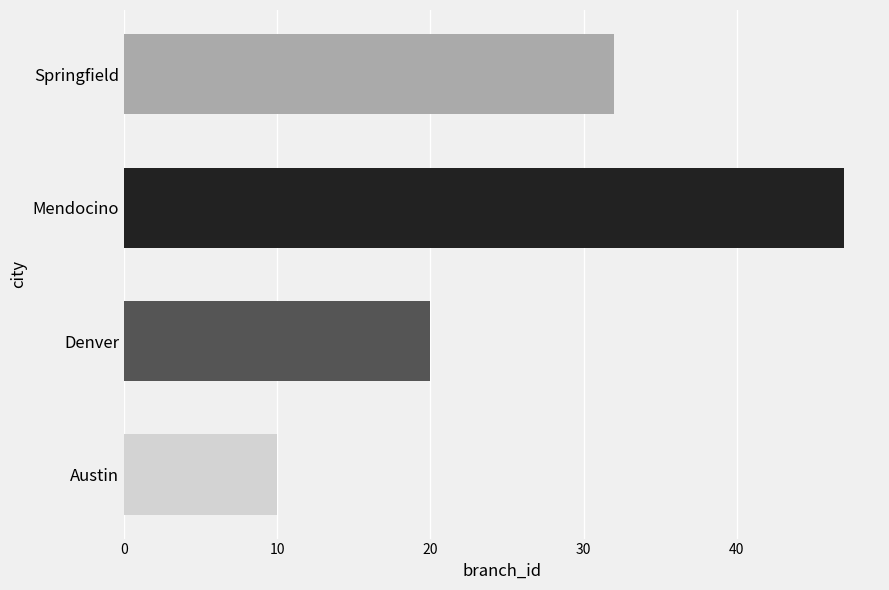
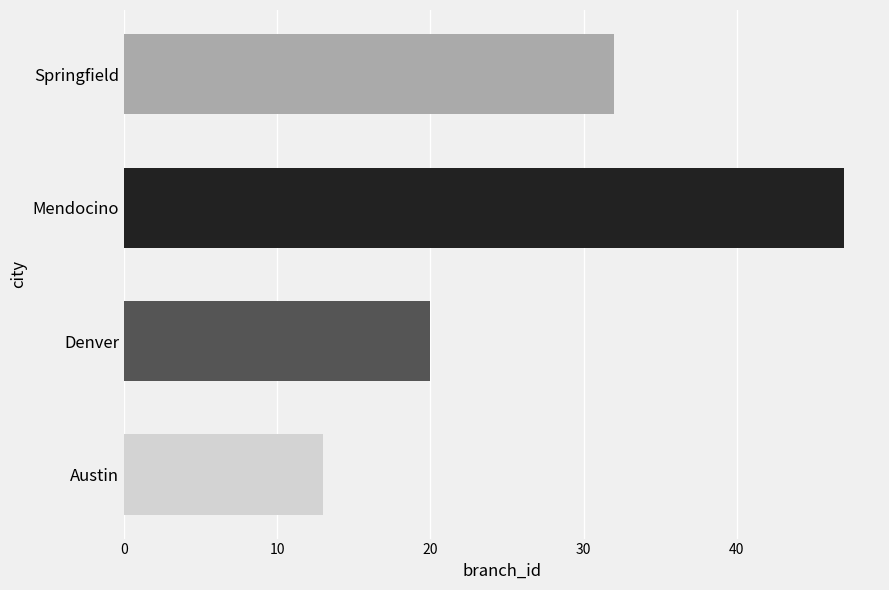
  {
    "Springfield": 32,
    "Mendocino": 47,
    "Denver": 20,
-   "Austin": 10
+   "Austin": 13
  }
